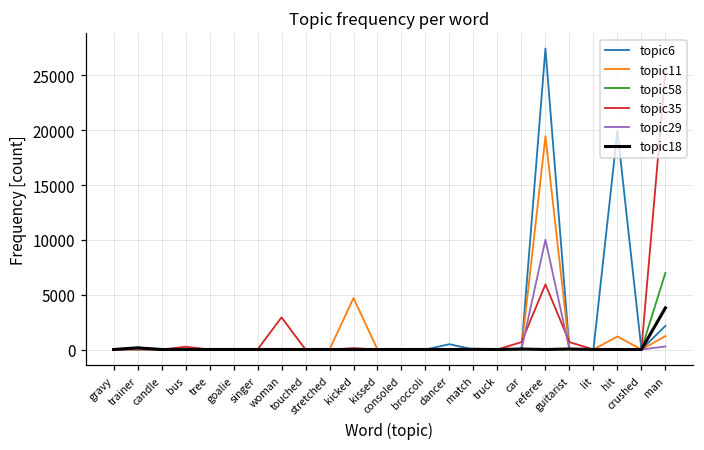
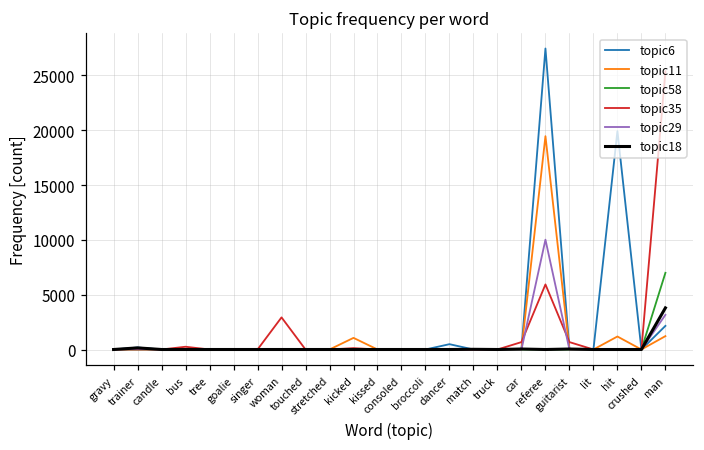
  {
    "topic6": {
      "dancer": 0,
      "referee": 27000,
      "man": 2000
    },
    "topic11": {
-     "kicked": 5000,
+     "kicked": 1000,
      "referee": 19000,
      "hit": 1000,
      "man": 1000
    },
    "topic58": {
      "man": 7000
    },
    "topic35": {
      "woman": 3000,
      "car": 1000,
      "referee": 6000,
      "guitarist": 1000
    },
    "topic29": {
      "referee": 10000,
-     "man": 0
+     "man": 3000
    },
    "topic18": {
      "man": 4000
    }
  }
